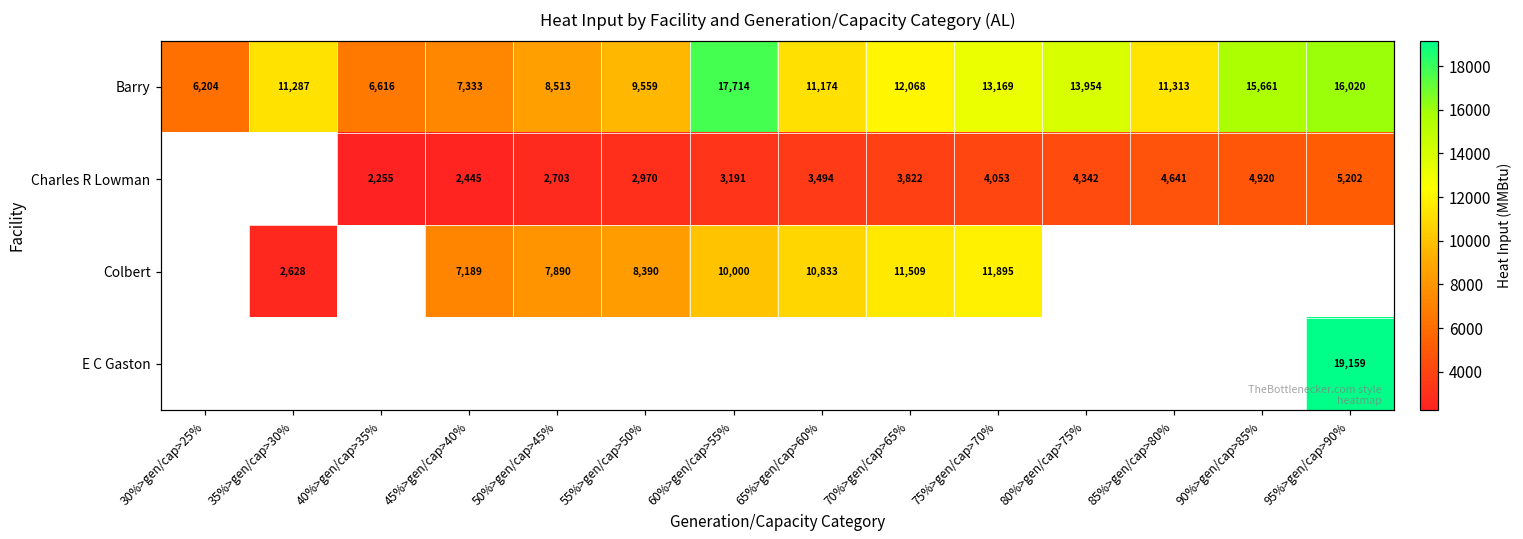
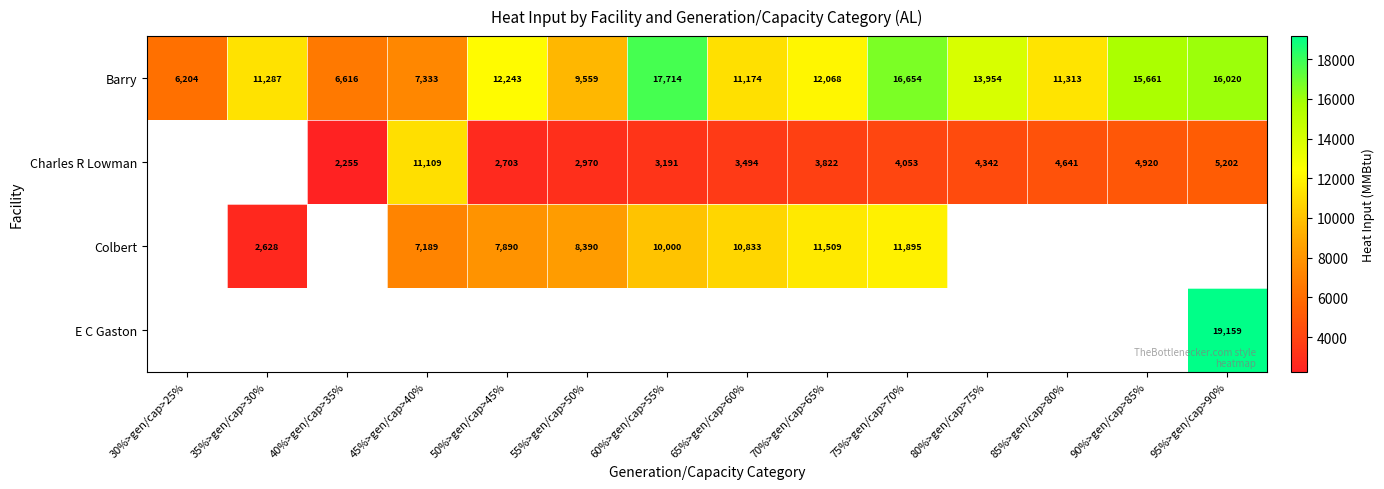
  {
    "Barry": {
      "30%>gen/cap>25%": "6,204",
      "35%>gen/cap>30%": "11,287",
      "40%>gen/cap>35%": "6,616",
      "45%>gen/cap>40%": "7,333",
-     "50%>gen/cap>45%": "8,513",
+     "50%>gen/cap>45%": "12,243",
      "55%>gen/cap>50%": "9,559",
      "60%>gen/cap>55%": "17,714",
      "65%>gen/cap>60%": "11,174",
      "70%>gen/cap>65%": "12,068",
-     "75%>gen/cap>70%": "13,169",
+     "75%>gen/cap>70%": "16,654",
      "80%>gen/cap>75%": "13,954",
      "85%>gen/cap>80%": "11,313",
      "90%>gen/cap>85%": "15,661",
      "95%>gen/cap>90%": "16,020"
    },
    "Charles R Lowman": {
      "40%>gen/cap>35%": "2,255",
-     "45%>gen/cap>40%": "2,445",
+     "45%>gen/cap>40%": "11,109",
      "50%>gen/cap>45%": "2,703",
      "55%>gen/cap>50%": "2,970",
      "60%>gen/cap>55%": "3,191",
      "65%>gen/cap>60%": "3,494",
      "70%>gen/cap>65%": "3,822",
      "75%>gen/cap>70%": "4,053",
      "80%>gen/cap>75%": "4,342",
      "85%>gen/cap>80%": "4,641",
      "90%>gen/cap>85%": "4,920",
      "95%>gen/cap>90%": "5,202"
    },
    "Colbert": {
      "35%>gen/cap>30%": "2,628",
      "45%>gen/cap>40%": "7,189",
      "50%>gen/cap>45%": "7,890",
      "55%>gen/cap>50%": "8,390",
      "60%>gen/cap>55%": "10,000",
      "65%>gen/cap>60%": "10,833",
      "70%>gen/cap>65%": "11,509",
      "75%>gen/cap>70%": "11,895"
    }
  }
